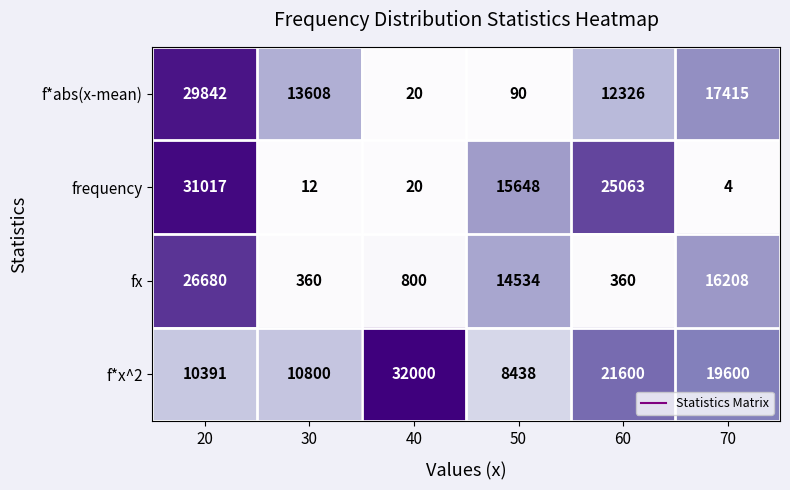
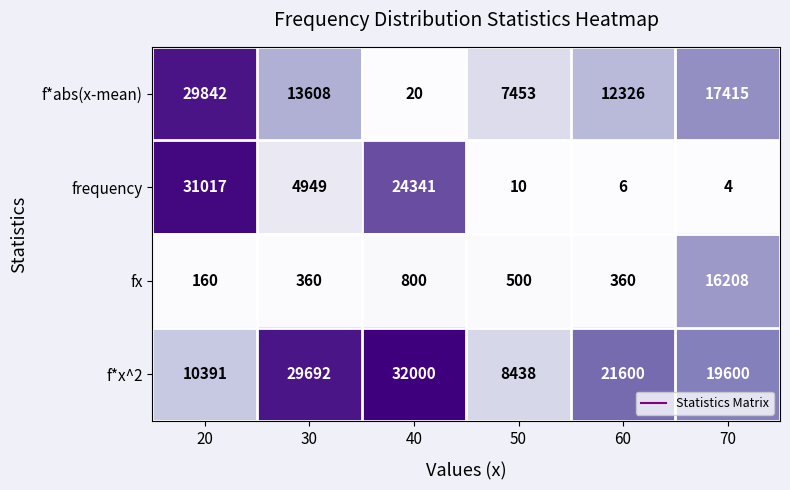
  {
    "f*abs(x-mean)": {
      "20": 29842,
      "30": 13608,
      "40": 20,
-     "50": 90,
+     "50": 7453,
      "60": 12326,
      "70": 17415
    },
    "frequency": {
      "20": 31017,
-     "30": 12,
-     "40": 20,
-     "50": 15648,
-     "60": 25063,
+     "30": 4949,
+     "40": 24341,
+     "50": 10,
+     "60": 6,
      "70": 4
    },
    "fx": {
-     "20": 26680,
+     "20": 160,
      "30": 360,
      "40": 800,
-     "50": 14534,
+     "50": 500,
      "60": 360,
      "70": 16208
    },
    "f*x^2": {
      "20": 10391,
-     "30": 10800,
+     "30": 29692,
      "40": 32000,
      "50": 8438,
      "60": 21600,
      "70": 19600
    }
  }
